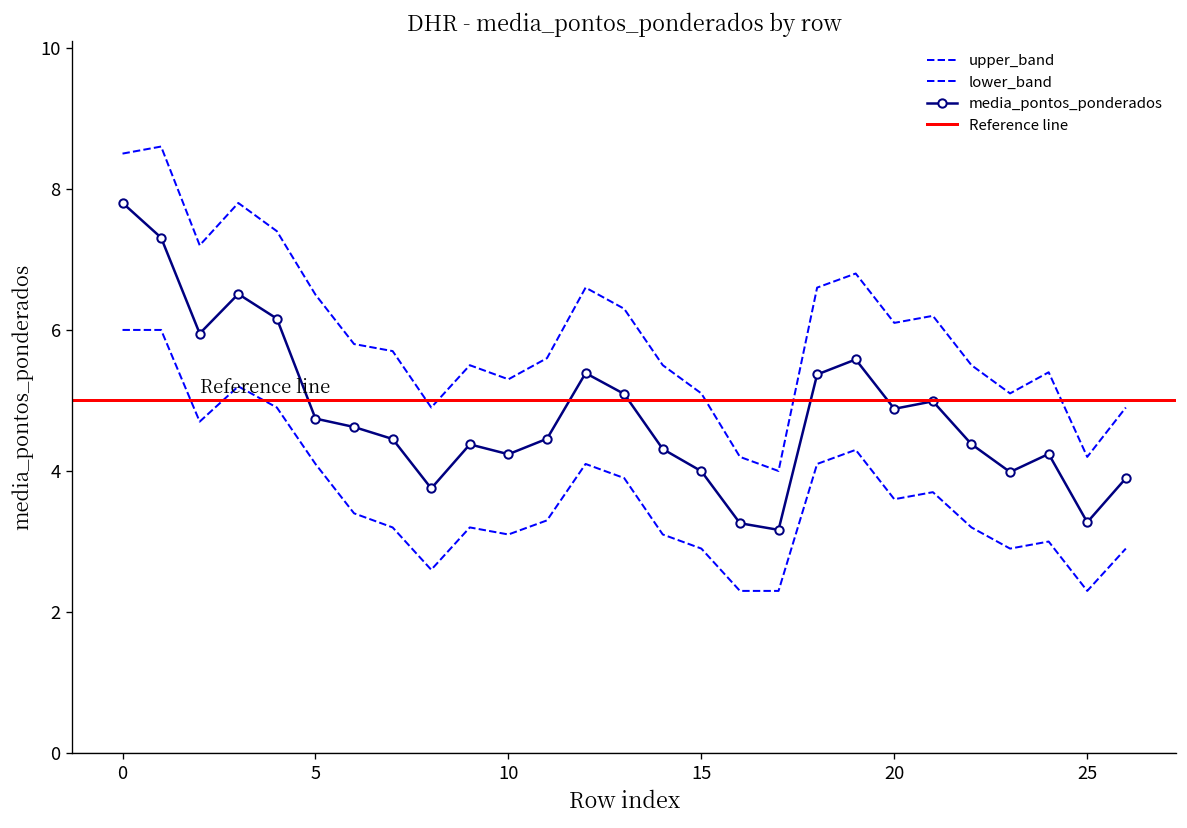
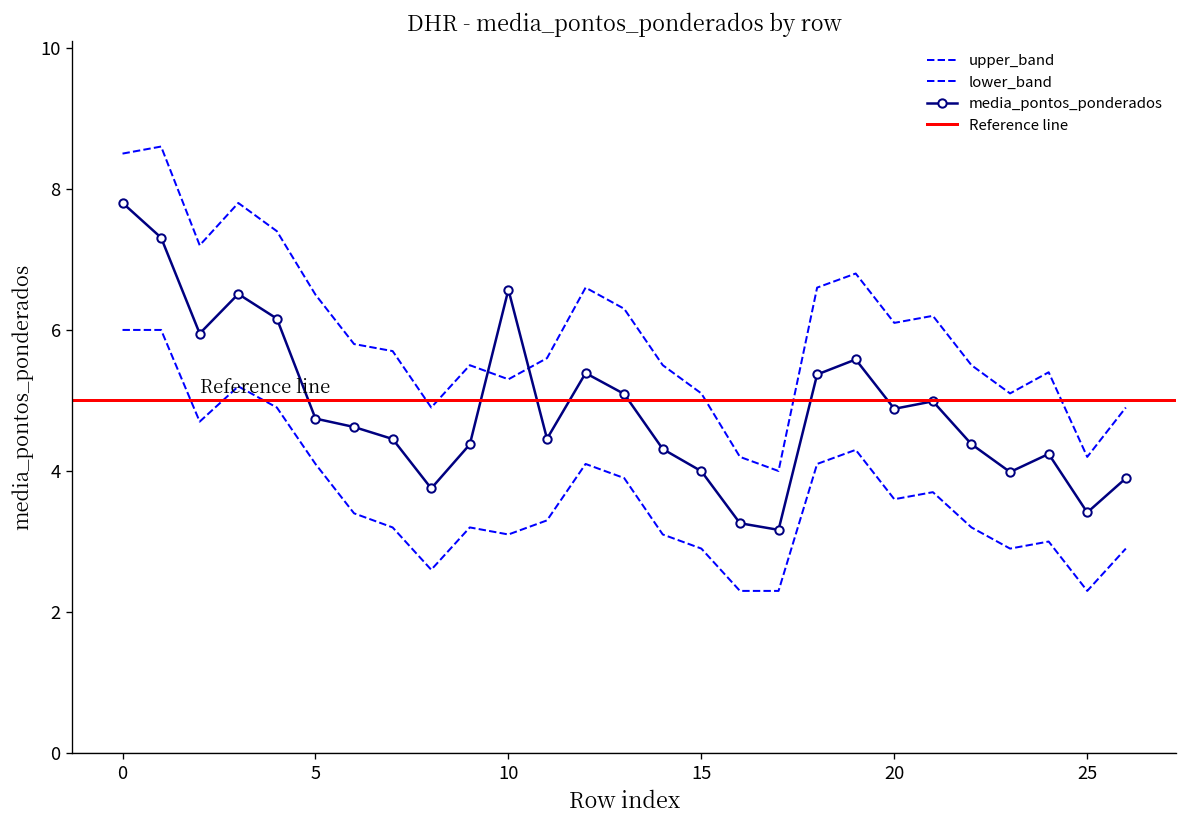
  {
    "media_pontos_ponderados": {
      "0": 7.8,
      "5": 4.7,
-     "10": 4.2,
+     "10": 6.6,
      "15": 4.0,
      "20": 4.9,
-     "25": 3.3
+     "25": 3.4
    }
  }
